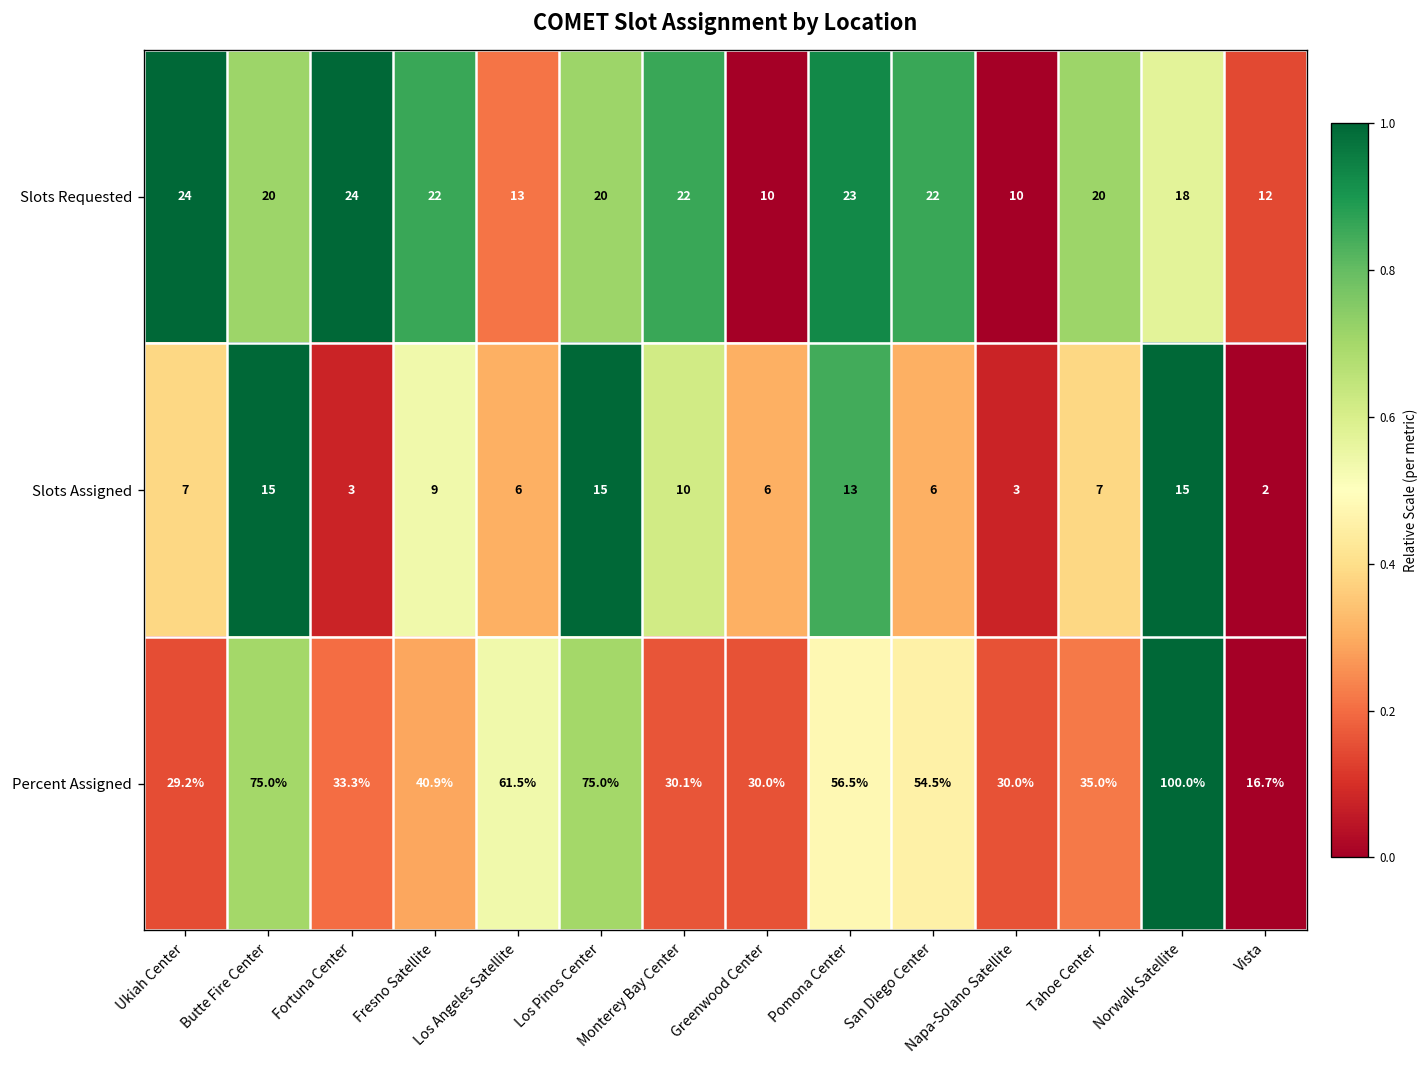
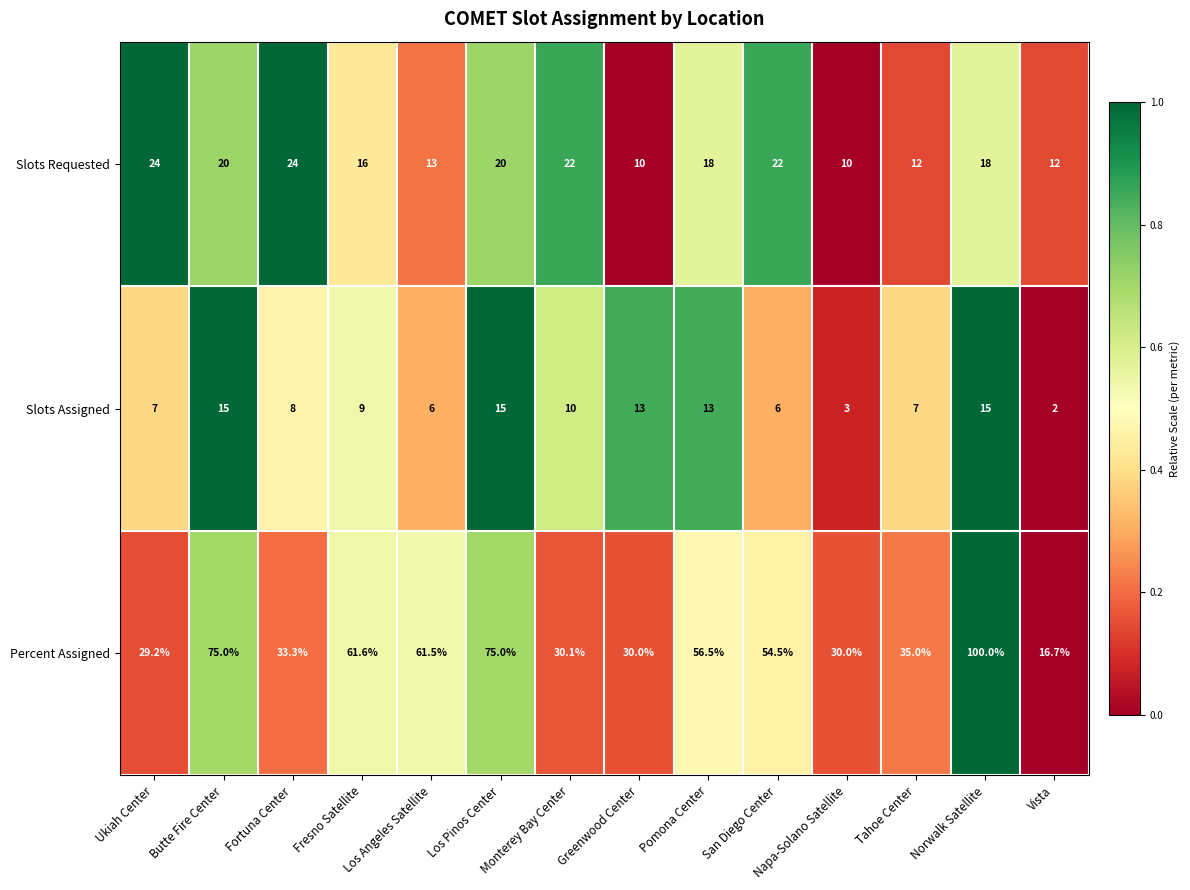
  {
    "Slots Requested": {
      "Ukiah Center": "24",
      "Butte Fire Center": "20",
      "Fortuna Center": "24",
-     "Fresno Satellite": "22",
+     "Fresno Satellite": "16",
      "Los Angeles Satellite": "13",
      "Los Pinos Center": "20",
      "Monterey Bay Center": "22",
      "Greenwood Center": "10",
-     "Pomona Center": "23",
+     "Pomona Center": "18",
      "San Diego Center": "22",
      "Napa-Solano Satellite": "10",
-     "Tahoe Center": "20",
+     "Tahoe Center": "12",
      "Norwalk Satellite": "18",
      "Vista": "12"
    },
    "Slots Assigned": {
      "Ukiah Center": "7",
      "Butte Fire Center": "15",
-     "Fortuna Center": "3",
+     "Fortuna Center": "8",
      "Fresno Satellite": "9",
      "Los Angeles Satellite": "6",
      "Los Pinos Center": "15",
      "Monterey Bay Center": "10",
-     "Greenwood Center": "6",
+     "Greenwood Center": "13",
      "Pomona Center": "13",
      "San Diego Center": "6",
      "Napa-Solano Satellite": "3",
      "Tahoe Center": "7",
      "Norwalk Satellite": "15",
      "Vista": "2"
    },
    "Percent Assigned": {
      "Ukiah Center": "29.2%",
      "Butte Fire Center": "75.0%",
      "Fortuna Center": "33.3%",
-     "Fresno Satellite": "40.9%",
+     "Fresno Satellite": "61.6%",
      "Los Angeles Satellite": "61.5%",
      "Los Pinos Center": "75.0%",
      "Monterey Bay Center": "30.1%",
      "Greenwood Center": "30.0%",
      "Pomona Center": "56.5%",
      "San Diego Center": "54.5%",
      "Napa-Solano Satellite": "30.0%",
      "Tahoe Center": "35.0%",
      "Norwalk Satellite": "100.0%",
      "Vista": "16.7%"
    }
  }
